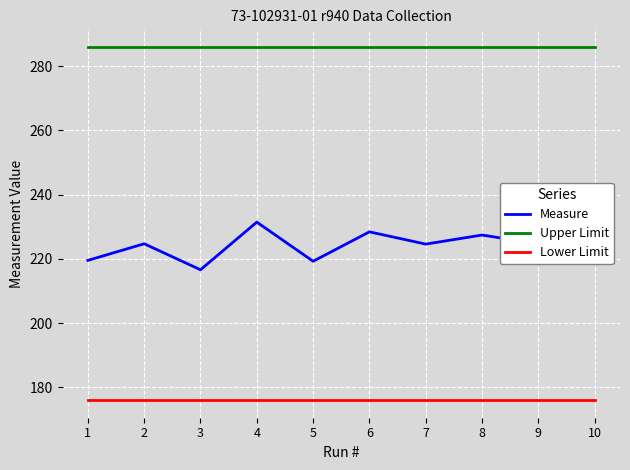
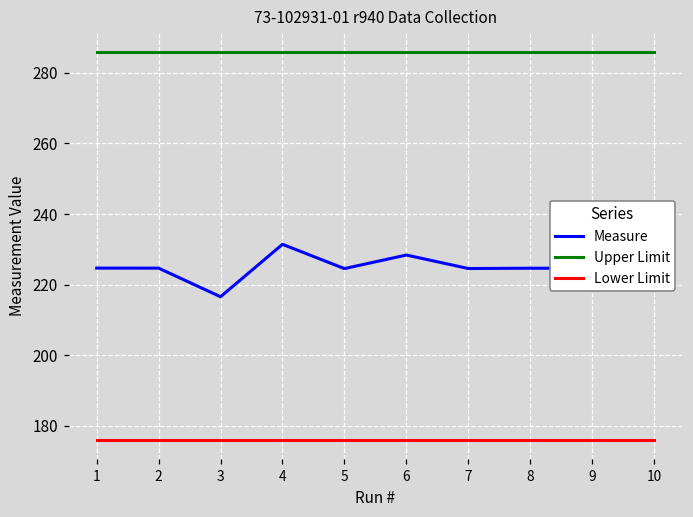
  {
    "Measure": {
-     "1": 220,
+     "1": 225,
      "2": 225,
      "3": 217,
      "4": 231,
-     "5": 219,
+     "5": 225,
      "6": 228,
      "7": 225,
-     "8": 227
+     "8": 225
    },
    "Upper Limit": {
      "1": 286,
      "2": 286,
      "3": 286,
      "4": 286,
      "5": 286,
      "6": 286,
      "7": 286,
      "8": 286,
      "9": 286,
      "10": 286
    },
    "Lower Limit": {
      "1": 176,
      "2": 176,
      "3": 176,
      "4": 176,
      "5": 176,
      "6": 176,
      "7": 176,
      "8": 176,
      "9": 176,
      "10": 176
    }
  }
